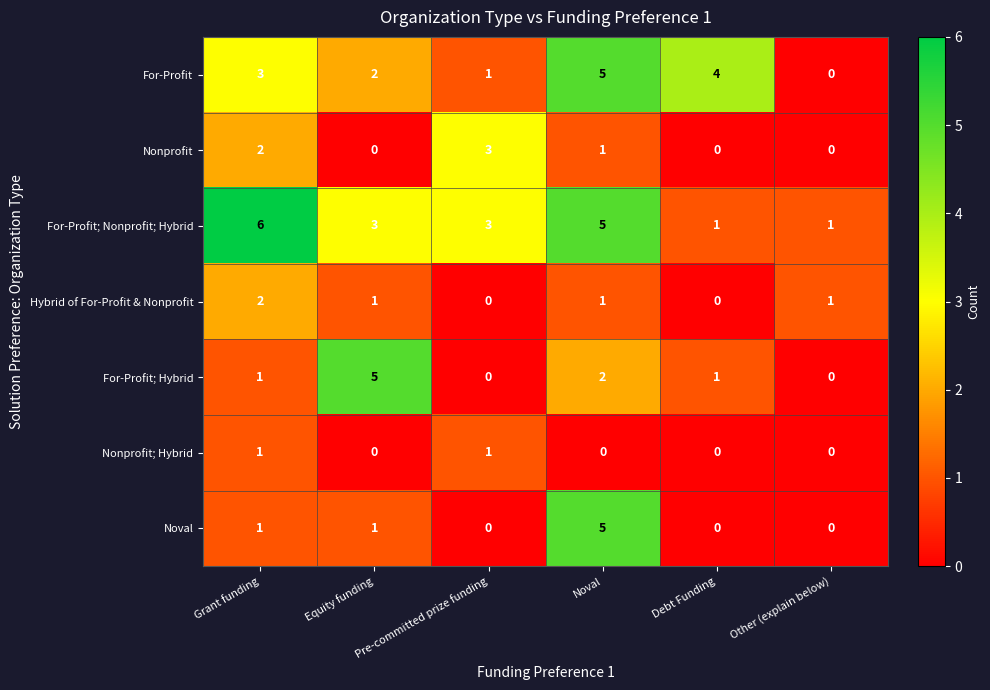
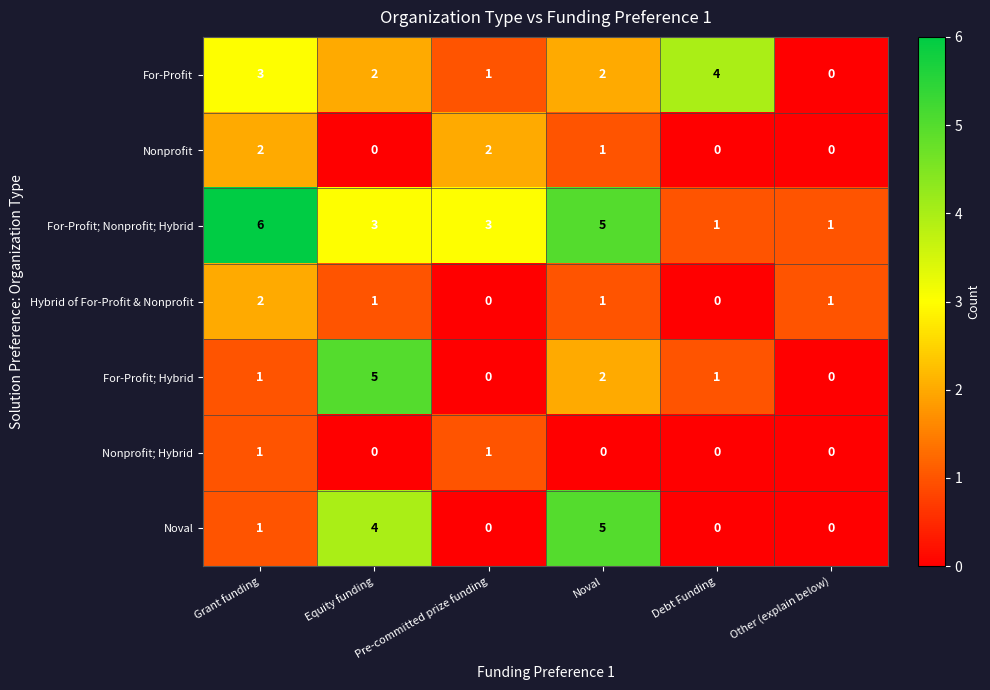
  {
    "For-Profit": {
      "Grant funding": 3,
      "Equity funding": 2,
      "Pre-committed prize funding": 1,
-     "Noval": 5,
+     "Noval": 2,
      "Debt Funding": 4,
      "Other (explain below)": 0
    },
    "Nonprofit": {
      "Grant funding": 2,
      "Equity funding": 0,
-     "Pre-committed prize funding": 3,
+     "Pre-committed prize funding": 2,
      "Noval": 1,
      "Debt Funding": 0,
      "Other (explain below)": 0
    },
    "For-Profit; Nonprofit; Hybrid": {
      "Grant funding": 6,
      "Equity funding": 3,
      "Pre-committed prize funding": 3,
      "Noval": 5,
      "Debt Funding": 1,
      "Other (explain below)": 1
    },
    "Hybrid of For-Profit & Nonprofit": {
      "Grant funding": 2,
      "Equity funding": 1,
      "Pre-committed prize funding": 0,
      "Noval": 1,
      "Debt Funding": 0,
      "Other (explain below)": 1
    },
    "For-Profit; Hybrid": {
      "Grant funding": 1,
      "Equity funding": 5,
      "Pre-committed prize funding": 0,
      "Noval": 2,
      "Debt Funding": 1,
      "Other (explain below)": 0
    },
    "Nonprofit; Hybrid": {
      "Grant funding": 1,
      "Equity funding": 0,
      "Pre-committed prize funding": 1,
      "Noval": 0,
      "Debt Funding": 0,
      "Other (explain below)": 0
    },
    "Noval": {
      "Grant funding": 1,
-     "Equity funding": 1,
+     "Equity funding": 4,
      "Pre-committed prize funding": 0,
      "Noval": 5,
      "Debt Funding": 0,
      "Other (explain below)": 0
    }
  }
